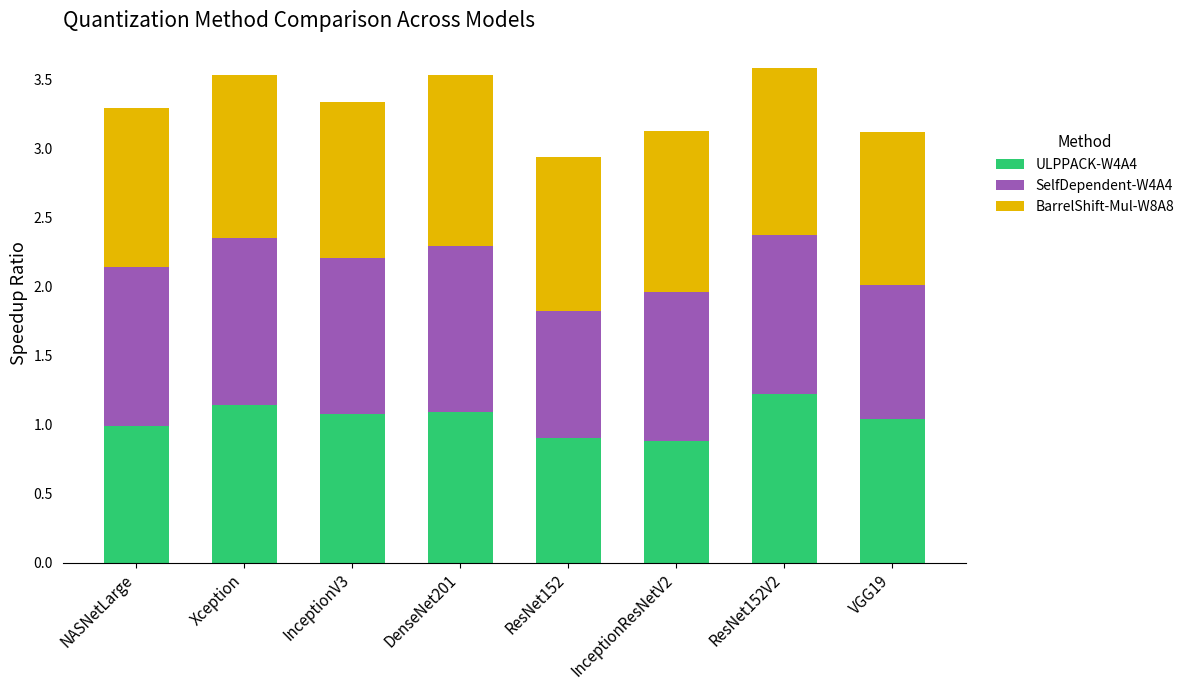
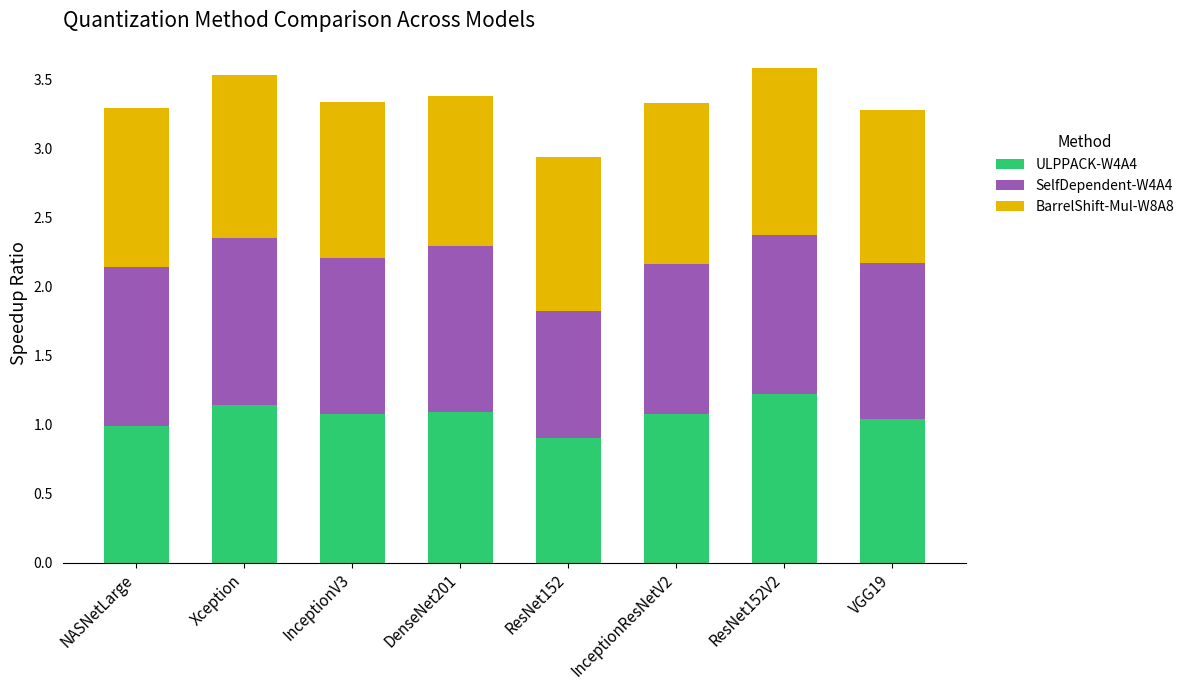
  {
    "ULPPACK-W4A4": {
      "NASNetLarge": 0.99,
      "Xception": 1.14,
      "InceptionV3": 1.08,
      "DenseNet201": 1.09,
      "ResNet152": 0.90,
-     "InceptionResNetV2": 0.88,
+     "InceptionResNetV2": 1.08,
      "ResNet152V2": 1.22,
      "VGG19": 1.04
    },
    "SelfDependent-W4A4": {
      "NASNetLarge": 1.15,
      "Xception": 1.21,
      "InceptionV3": 1.13,
      "DenseNet201": 1.20,
      "ResNet152": 0.92,
      "InceptionResNetV2": 1.08,
      "ResNet152V2": 1.15,
-     "VGG19": 0.97
+     "VGG19": 1.13
    },
    "BarrelShift-Mul-W8A8": {
      "NASNetLarge": 1.15,
      "Xception": 1.18,
      "InceptionV3": 1.13,
-     "DenseNet201": 1.24,
+     "DenseNet201": 1.09,
      "ResNet152": 1.12,
      "InceptionResNetV2": 1.17,
      "ResNet152V2": 1.21,
      "VGG19": 1.11
    }
  }
